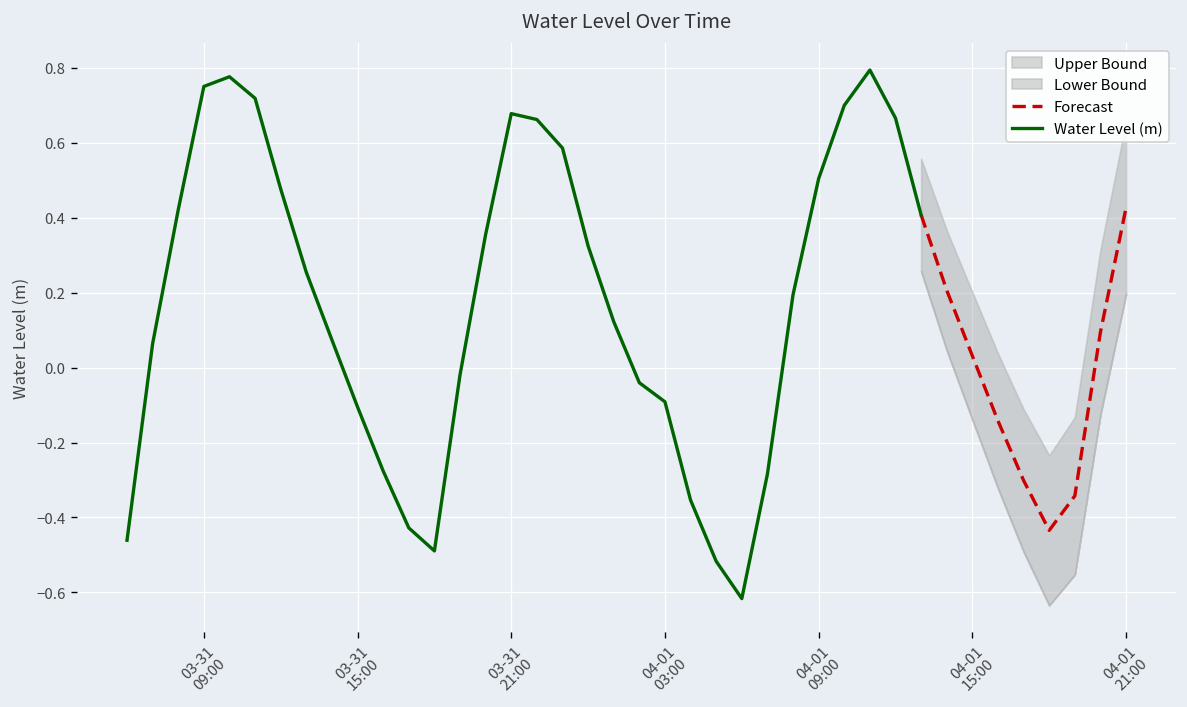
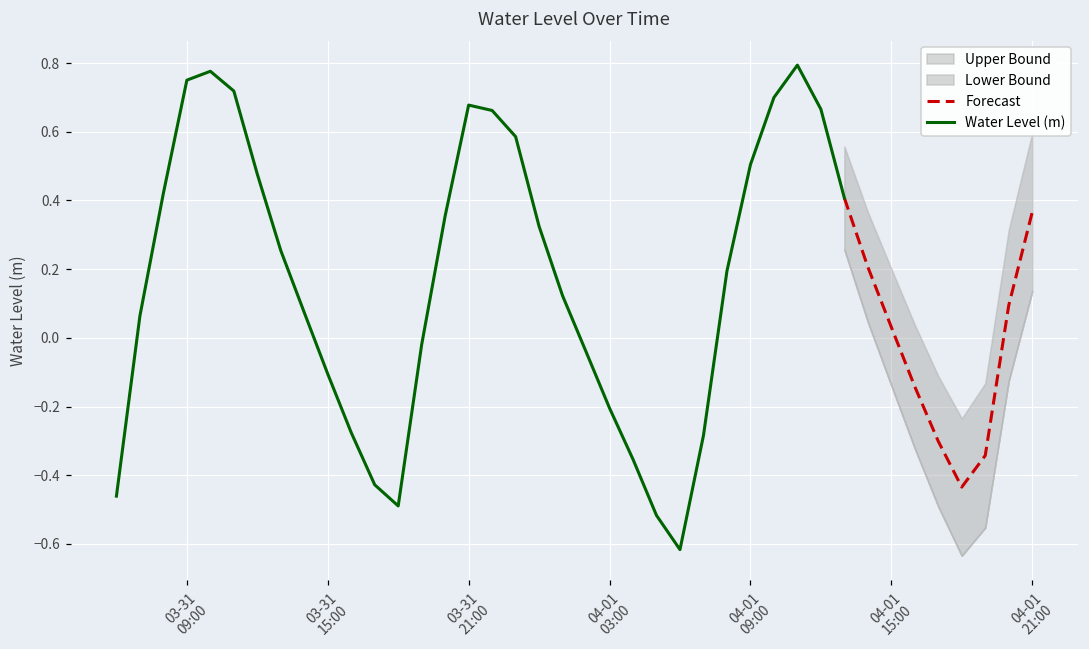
  {
    "Forecast": {
      "04-01 15:00": 0.03,
-     "04-01 21:00": 0.43
+     "04-01 21:00": 0.37
    },
    "Water Level (m)": {
      "03-31 09:00": 0.75,
      "03-31 15:00": -0.11,
      "03-31 21:00": 0.68,
-     "04-01 03:00": -0.09,
+     "04-01 03:00": -0.20,
      "04-01 09:00": 0.50
    }
  }
